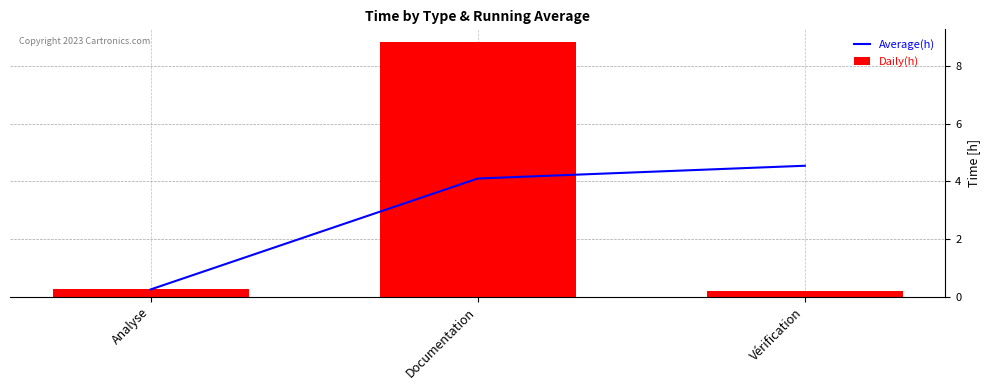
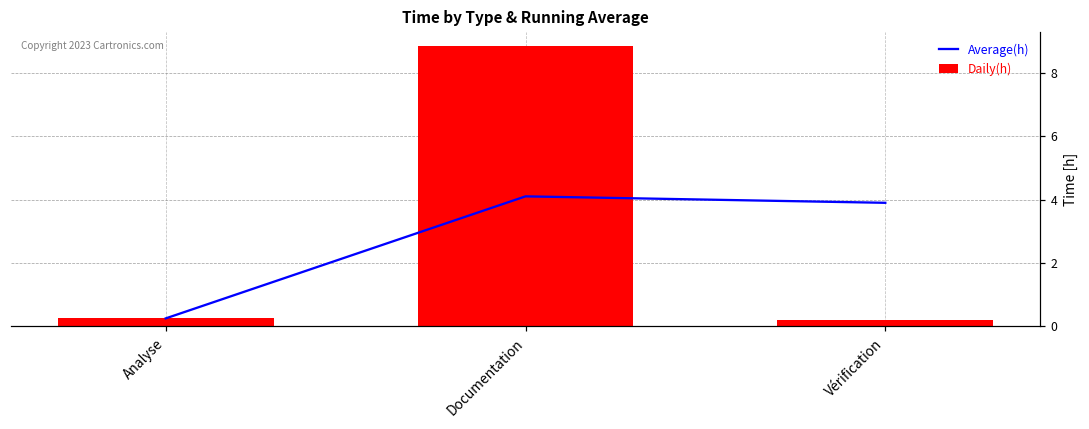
  {
    "Average(h)": {
      "Analyse": 0.3,
      "Documentation": 4.1,
-     "Vérification": 4.5
+     "Vérification": 3.9
    },
    "Daily(h)": {
      "Analyse": 0.3,
      "Documentation": 8.8,
      "Vérification": 0.2
    }
  }
